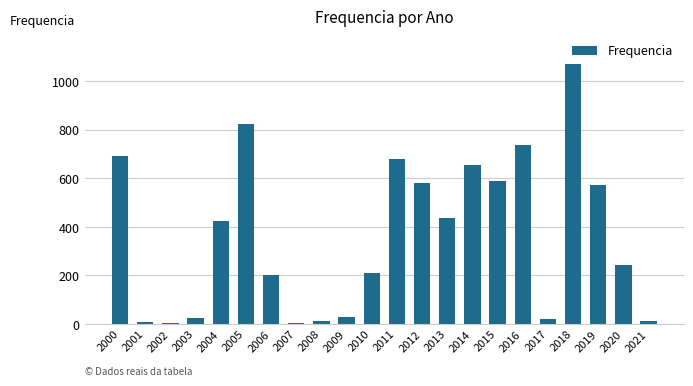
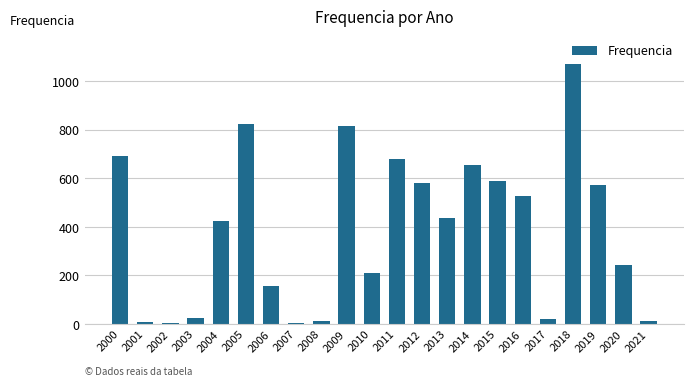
  {
    "2000": 690,
    "2003": 20,
    "2004": 420,
    "2005": 820,
-   "2006": 200,
-   "2009": 30,
+   "2006": 160,
+   "2009": 810,
    "2010": 210,
    "2011": 680,
    "2012": 580,
    "2013": 440,
    "2014": 650,
    "2015": 590,
-   "2016": 740,
+   "2016": 530,
    "2017": 20,
    "2018": 1070,
    "2019": 570,
    "2020": 240,
    "2021": 10
  }
